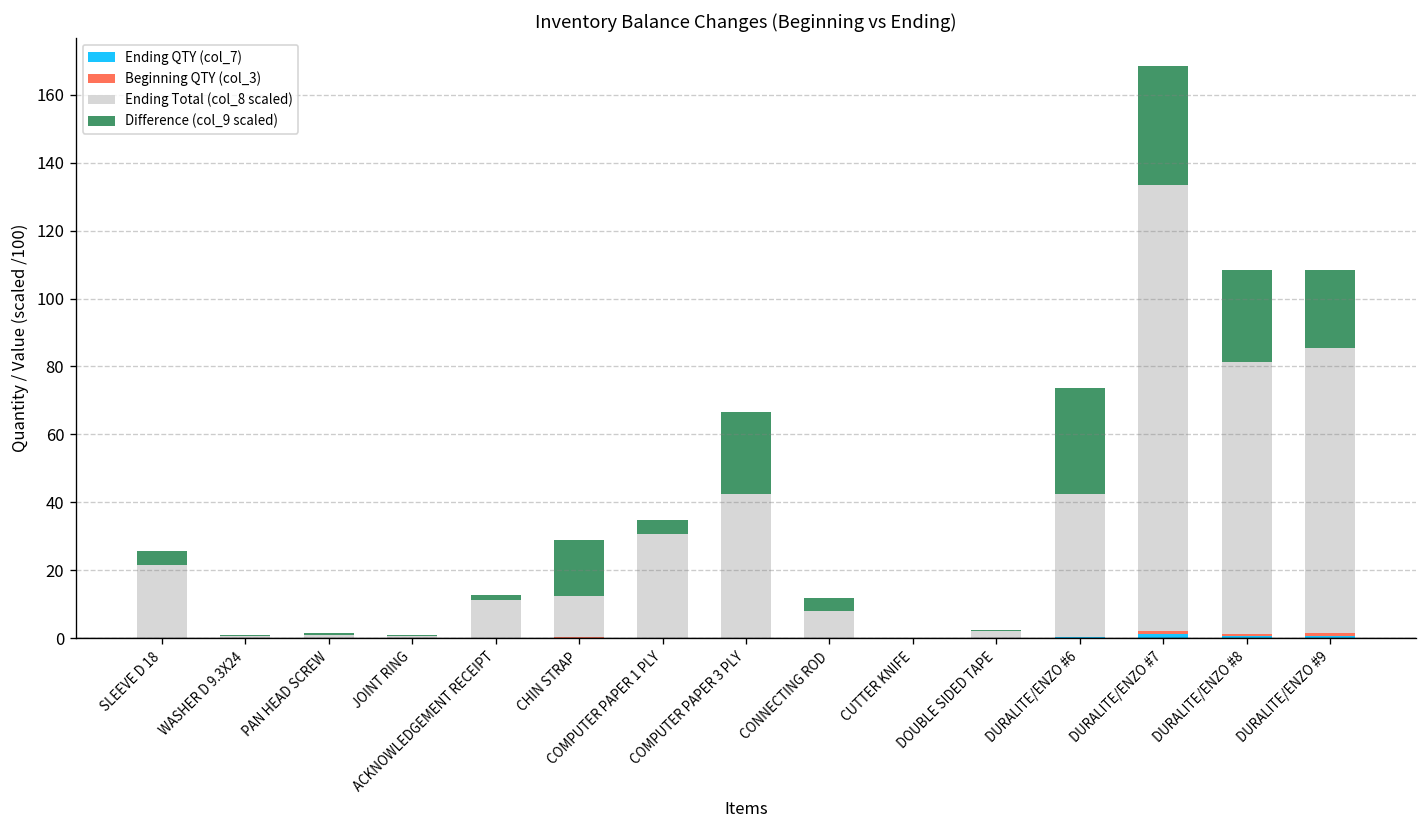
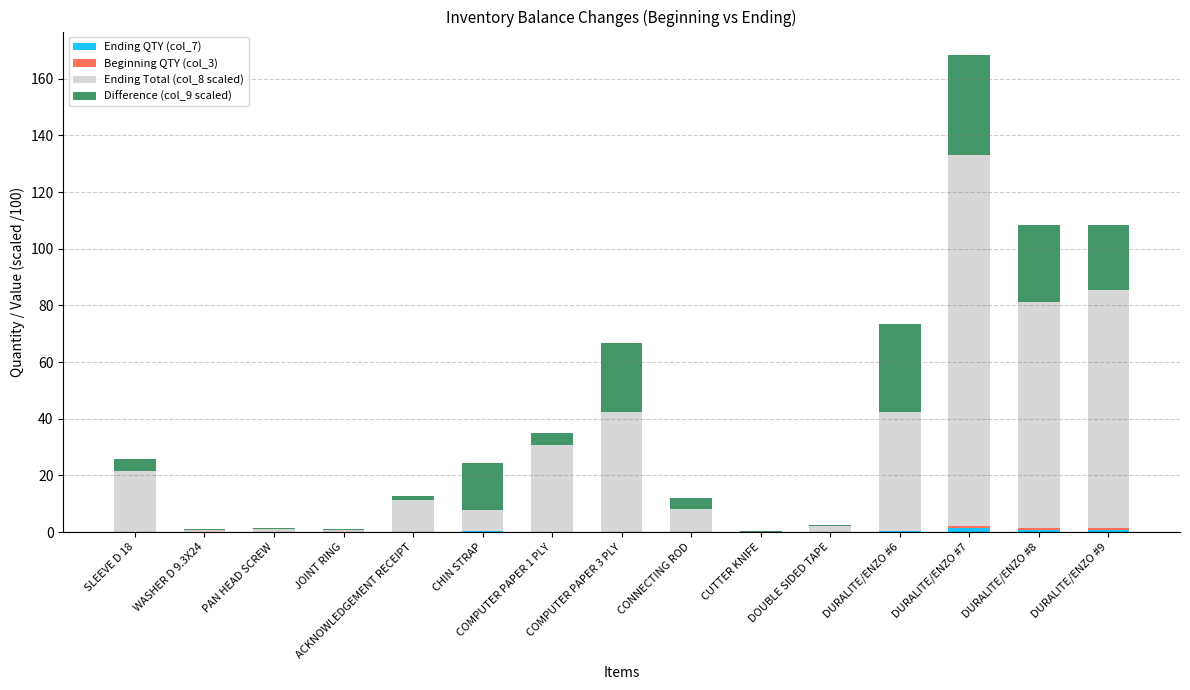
  {
    "Beginning QTY (col_3)": {
      "DURALITE/ENZO #7": 1
    },
    "Ending Total (col_8 scaled)": {
      "SLEEVE D 18": 22,
      "PAN HEAD SCREW": 1,
      "ACKNOWLEDGEMENT RECEIPT": 11,
-     "CHIN STRAP": 12,
+     "CHIN STRAP": 7,
      "COMPUTER PAPER 1 PLY": 30,
      "COMPUTER PAPER 3 PLY": 42,
      "CONNECTING ROD": 8,
      "DOUBLE SIDED TAPE": 2,
      "DURALITE/ENZO #6": 42,
      "DURALITE/ENZO #7": 131,
      "DURALITE/ENZO #8": 80,
      "DURALITE/ENZO #9": 84
    },
    "Difference (col_9 scaled)": {
      "SLEEVE D 18": 4,
      "ACKNOWLEDGEMENT RECEIPT": 1,
      "CHIN STRAP": 16,
      "COMPUTER PAPER 1 PLY": 4,
      "COMPUTER PAPER 3 PLY": 24,
      "CONNECTING ROD": 4,
      "DURALITE/ENZO #6": 31,
      "DURALITE/ENZO #7": 35,
      "DURALITE/ENZO #8": 27,
      "DURALITE/ENZO #9": 23
    }
  }
